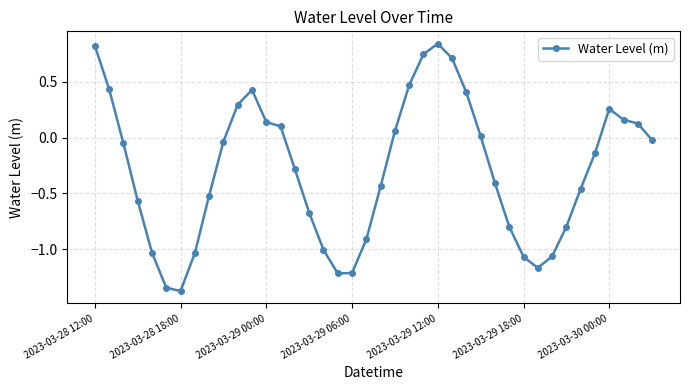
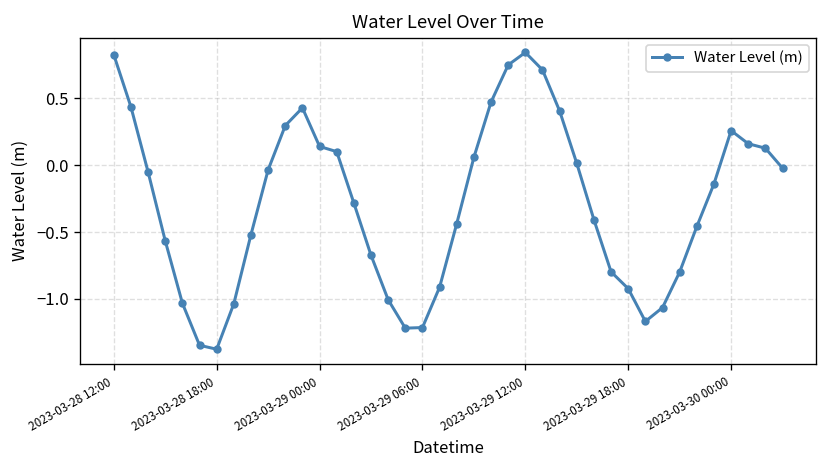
  {
    "2023-03-28 12:00": 0.83,
    "2023-03-28 18:00": -1.38,
    "2023-03-29 00:00": 0.14,
    "2023-03-29 06:00": -1.21,
    "2023-03-29 12:00": 0.84,
-   "2023-03-29 18:00": -1.07,
+   "2023-03-29 18:00": -0.92,
    "2023-03-30 00:00": 0.26
  }
